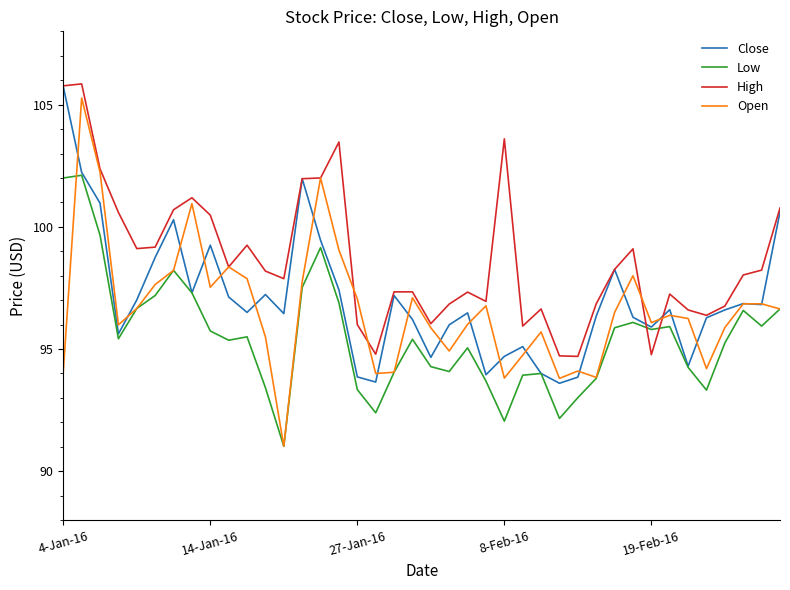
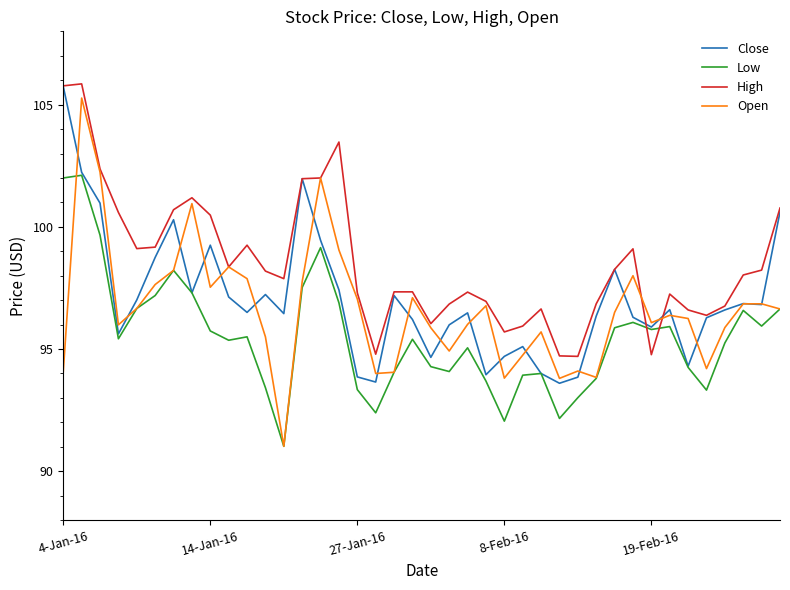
  {
    "Close": {
      "14-Jan-16": 99.3,
      "27-Jan-16": 93.9,
      "8-Feb-16": 94.7
    },
    "Low": {
      "4-Jan-16": 102.0,
      "14-Jan-16": 95.7,
      "27-Jan-16": 93.3,
      "8-Feb-16": 92.1
    },
    "High": {
      "14-Jan-16": 100.5,
-     "27-Jan-16": 96.0,
-     "8-Feb-16": 103.6,
+     "27-Jan-16": 97.3,
+     "8-Feb-16": 95.7,
      "19-Feb-16": 94.8
    },
    "Open": {
      "4-Jan-16": 94.1,
      "14-Jan-16": 97.5,
      "27-Jan-16": 97.1,
      "8-Feb-16": 93.8,
      "19-Feb-16": 96.1
    }
  }
